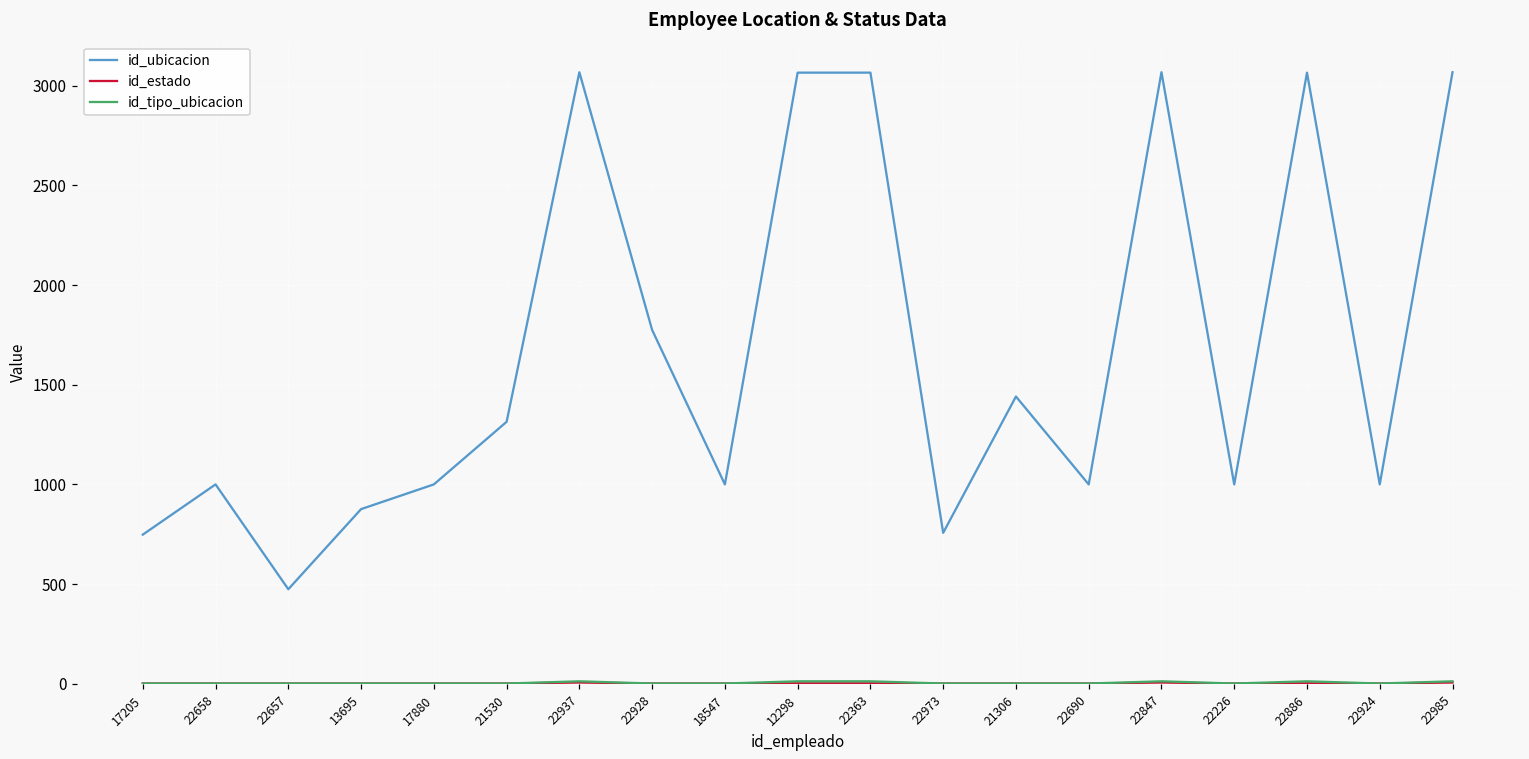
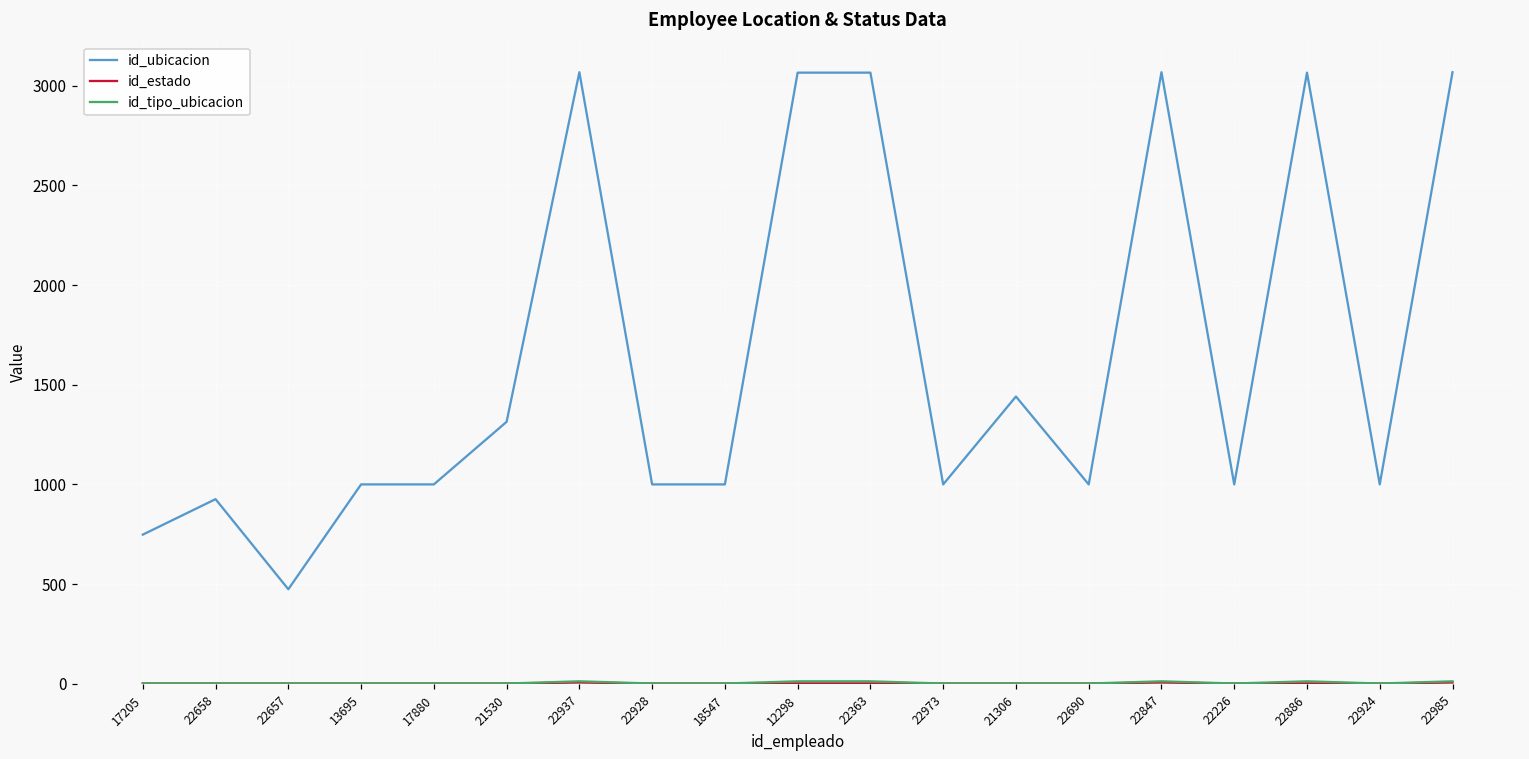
  {
    "id_ubicacion": {
      "17205": 750,
-     "22658": 1000,
+     "22658": 930,
      "22657": 470,
-     "13695": 880,
+     "13695": 1000,
      "17880": 1000,
      "21530": 1310,
      "22937": 3070,
-     "22928": 1780,
+     "22928": 1000,
      "18547": 1000,
      "12298": 3070,
      "22363": 3070,
-     "22973": 760,
+     "22973": 1000,
      "21306": 1440,
      "22690": 1000,
      "22847": 3070,
      "22226": 1000,
      "22886": 3070,
      "22924": 1000,
      "22985": 3070
    }
  }
